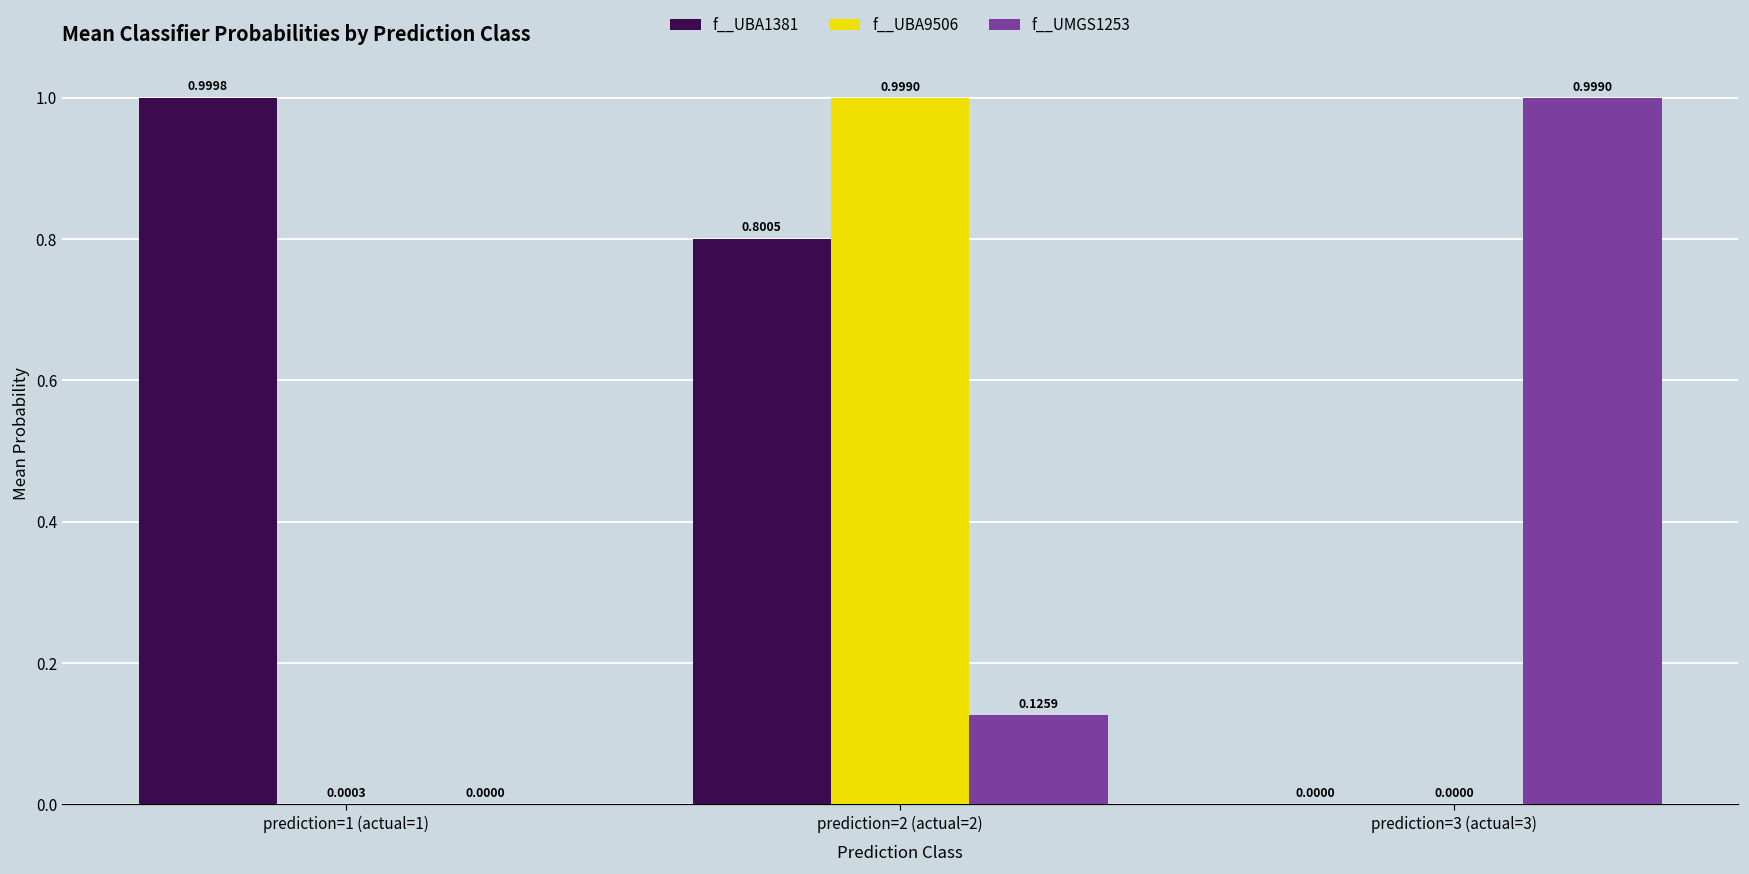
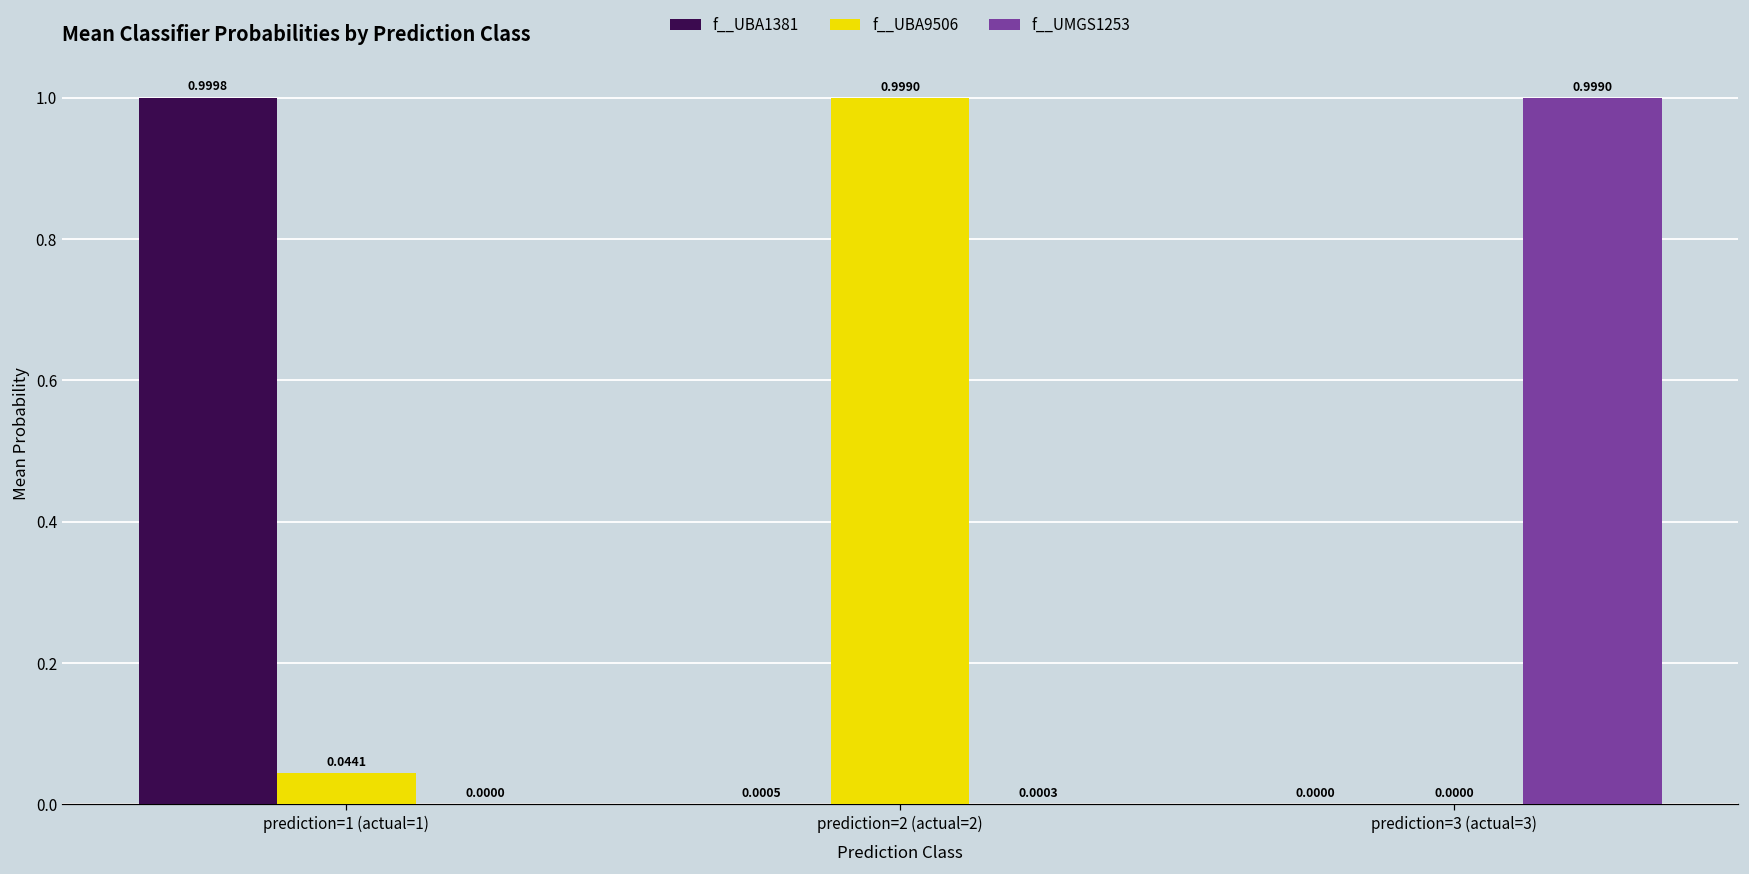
  {
    "f__UBA1381": {
      "prediction=1 (actual=1)": 0.9998,
-     "prediction=2 (actual=2)": 0.8005,
+     "prediction=2 (actual=2)": 0.0005,
      "prediction=3 (actual=3)": 0.0000
    },
    "f__UBA9506": {
-     "prediction=1 (actual=1)": 0.0003,
+     "prediction=1 (actual=1)": 0.0441,
      "prediction=2 (actual=2)": 0.9990,
      "prediction=3 (actual=3)": 0.0000
    },
    "f__UMGS1253": {
      "prediction=1 (actual=1)": 0.0000,
-     "prediction=2 (actual=2)": 0.1259,
+     "prediction=2 (actual=2)": 0.0003,
      "prediction=3 (actual=3)": 0.9990
    }
  }
